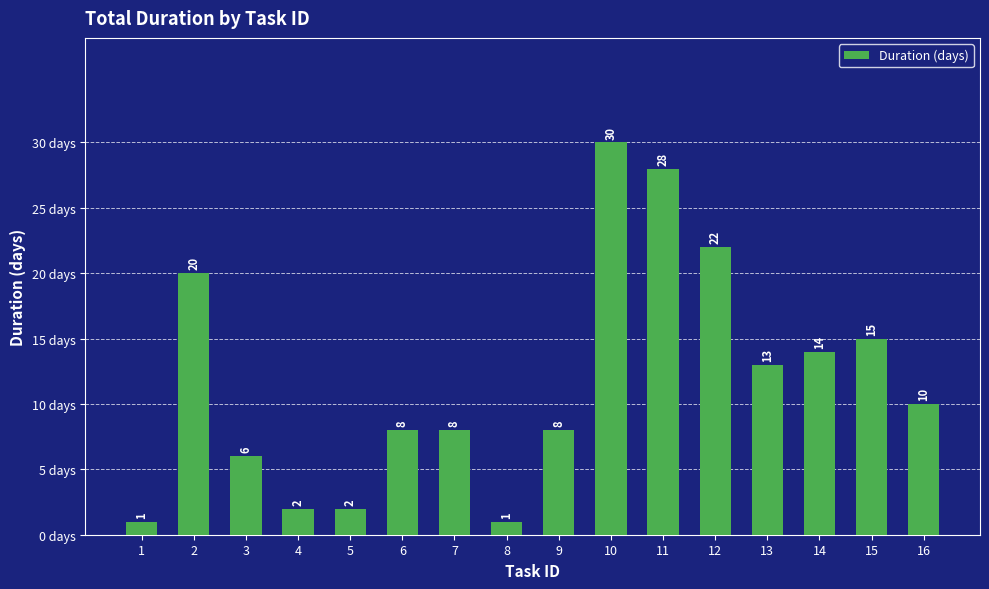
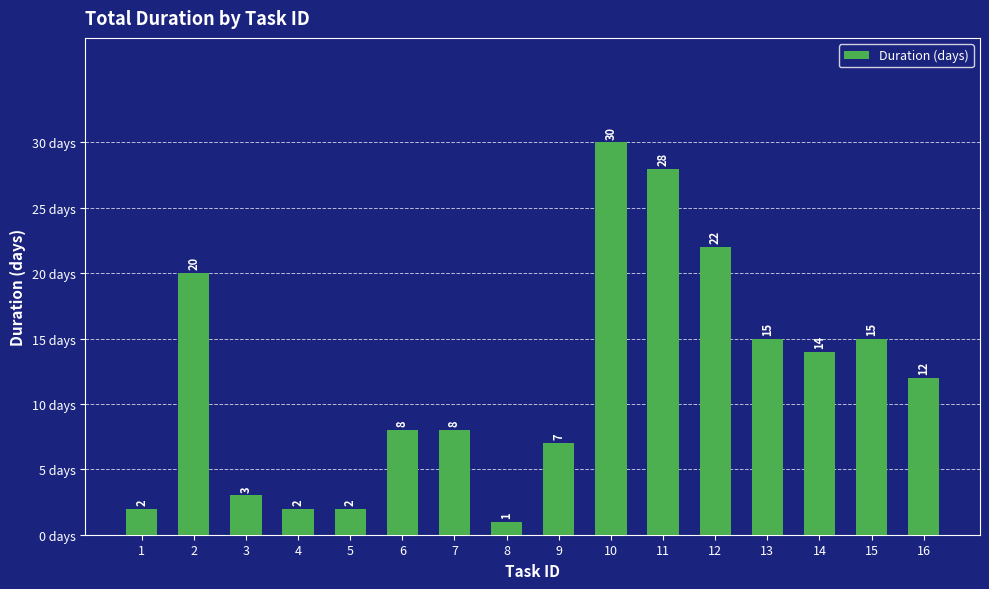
  {
-   "1": 1,
+   "1": 2,
    "2": 20,
-   "3": 6,
+   "3": 3,
    "4": 2,
    "5": 2,
    "6": 8,
    "7": 8,
    "8": 1,
-   "9": 8,
+   "9": 7,
    "10": 30,
    "11": 28,
    "12": 22,
-   "13": 13,
+   "13": 15,
    "14": 14,
    "15": 15,
-   "16": 10
+   "16": 12
  }
